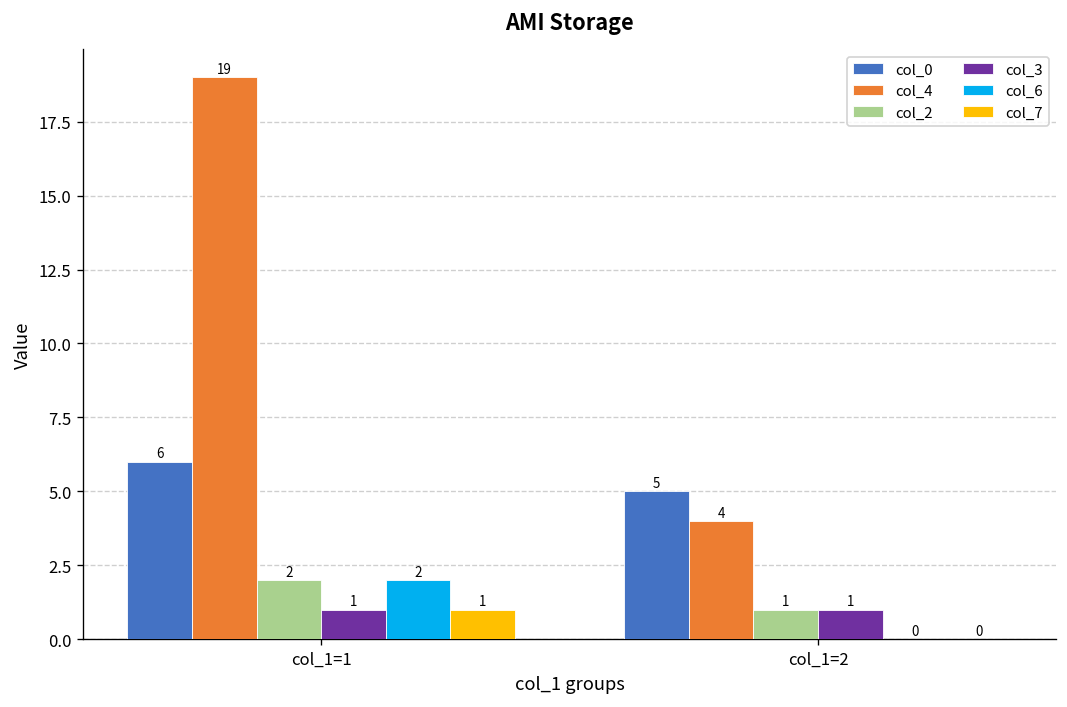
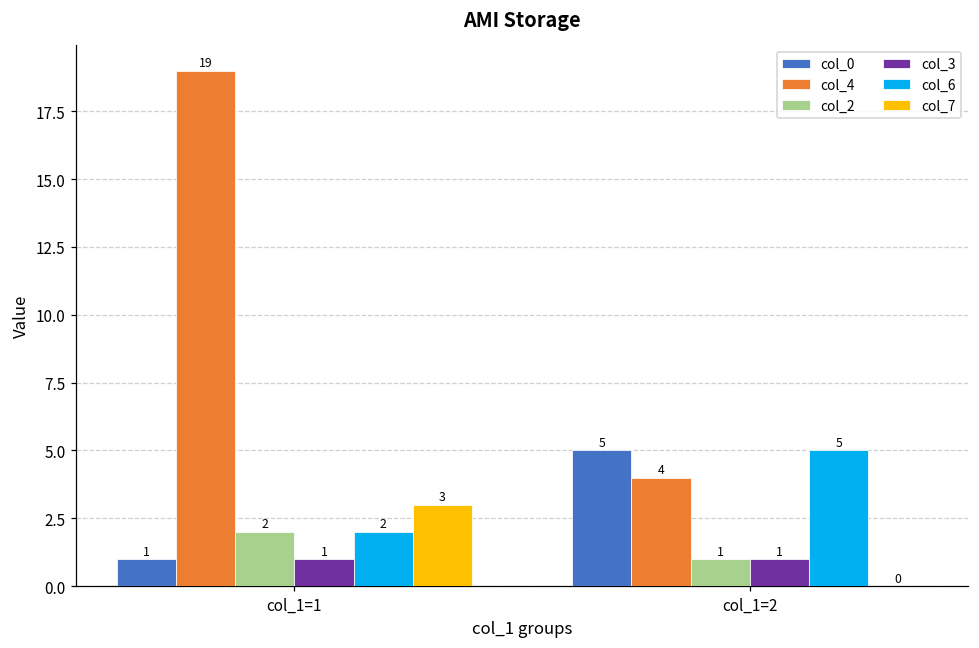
  {
    "col_0": {
-     "col_1=1": 6,
+     "col_1=1": 1,
      "col_1=2": 5
    },
    "col_4": {
      "col_1=1": 19,
      "col_1=2": 4
    },
    "col_2": {
      "col_1=1": 2,
      "col_1=2": 1
    },
    "col_3": {
      "col_1=1": 1,
      "col_1=2": 1
    },
    "col_6": {
      "col_1=1": 2,
-     "col_1=2": 0
+     "col_1=2": 5
    },
    "col_7": {
-     "col_1=1": 1,
+     "col_1=1": 3,
      "col_1=2": 0
    }
  }
